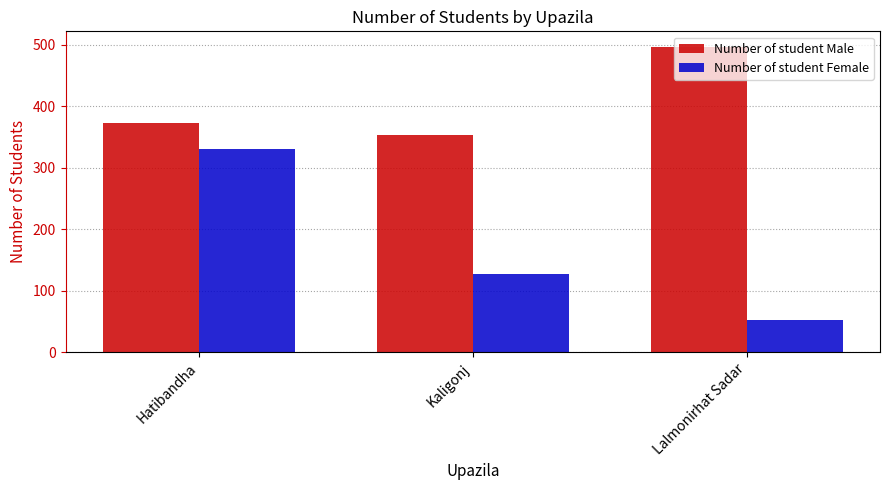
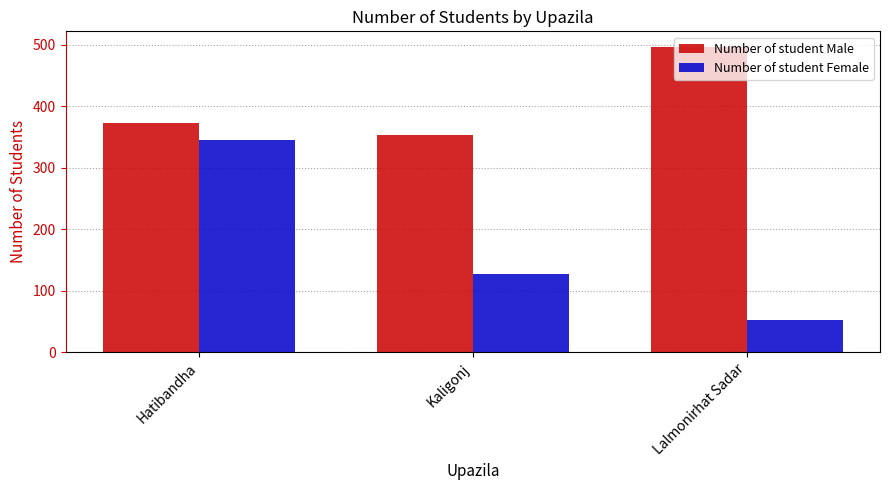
  {
    "Number of student Male": {
      "Hatibandha": 370,
      "Kaligonj": 350
    },
    "Number of student Female": {
-     "Hatibandha": 330,
+     "Hatibandha": 350,
      "Kaligonj": 130,
      "Lalmonirhat Sadar": 50
    }
  }
